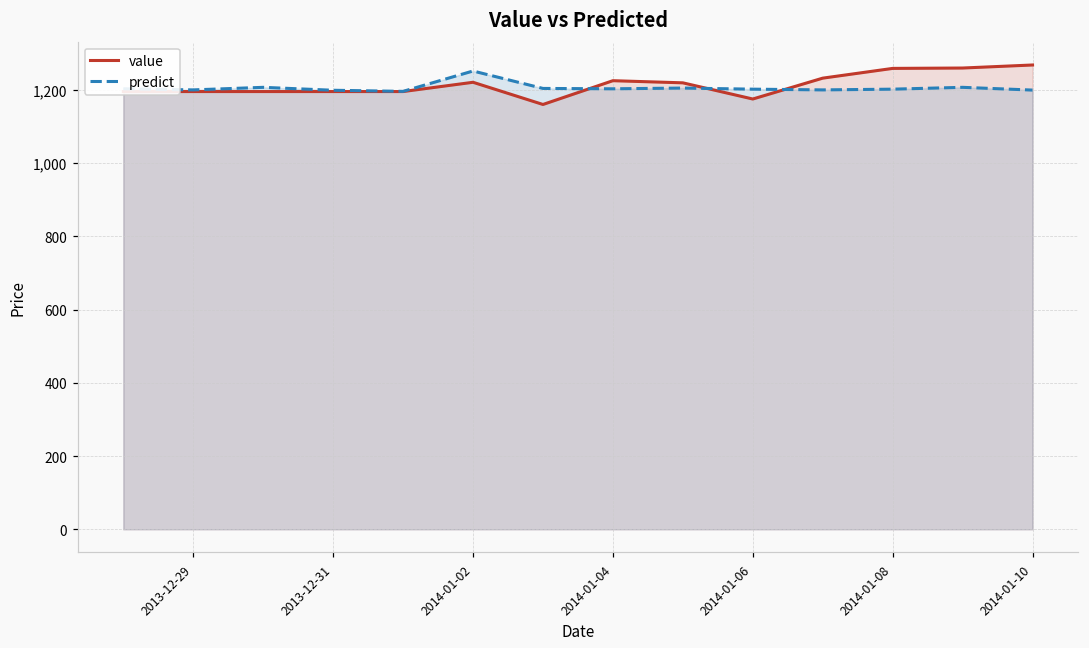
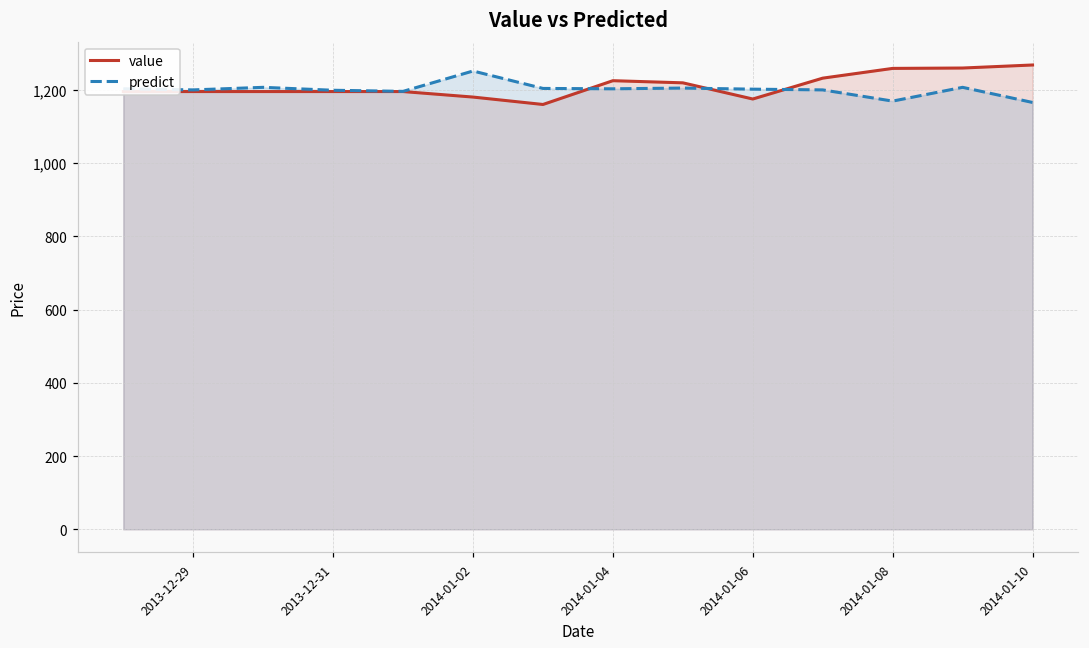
  {
    "value": {
-     "2014-01-02": "1,220",
+     "2014-01-02": "1,180",
      "2014-01-04": "1,230",
      "2014-01-06": "1,180",
      "2014-01-08": "1,260",
      "2014-01-10": "1,270"
    },
    "predict": {
      "2014-01-02": "1,250",
      "2014-01-04": "1,200",
      "2014-01-06": "1,200",
-     "2014-01-08": "1,200",
-     "2014-01-10": "1,200"
+     "2014-01-08": "1,170",
+     "2014-01-10": "1,170"
    }
  }
